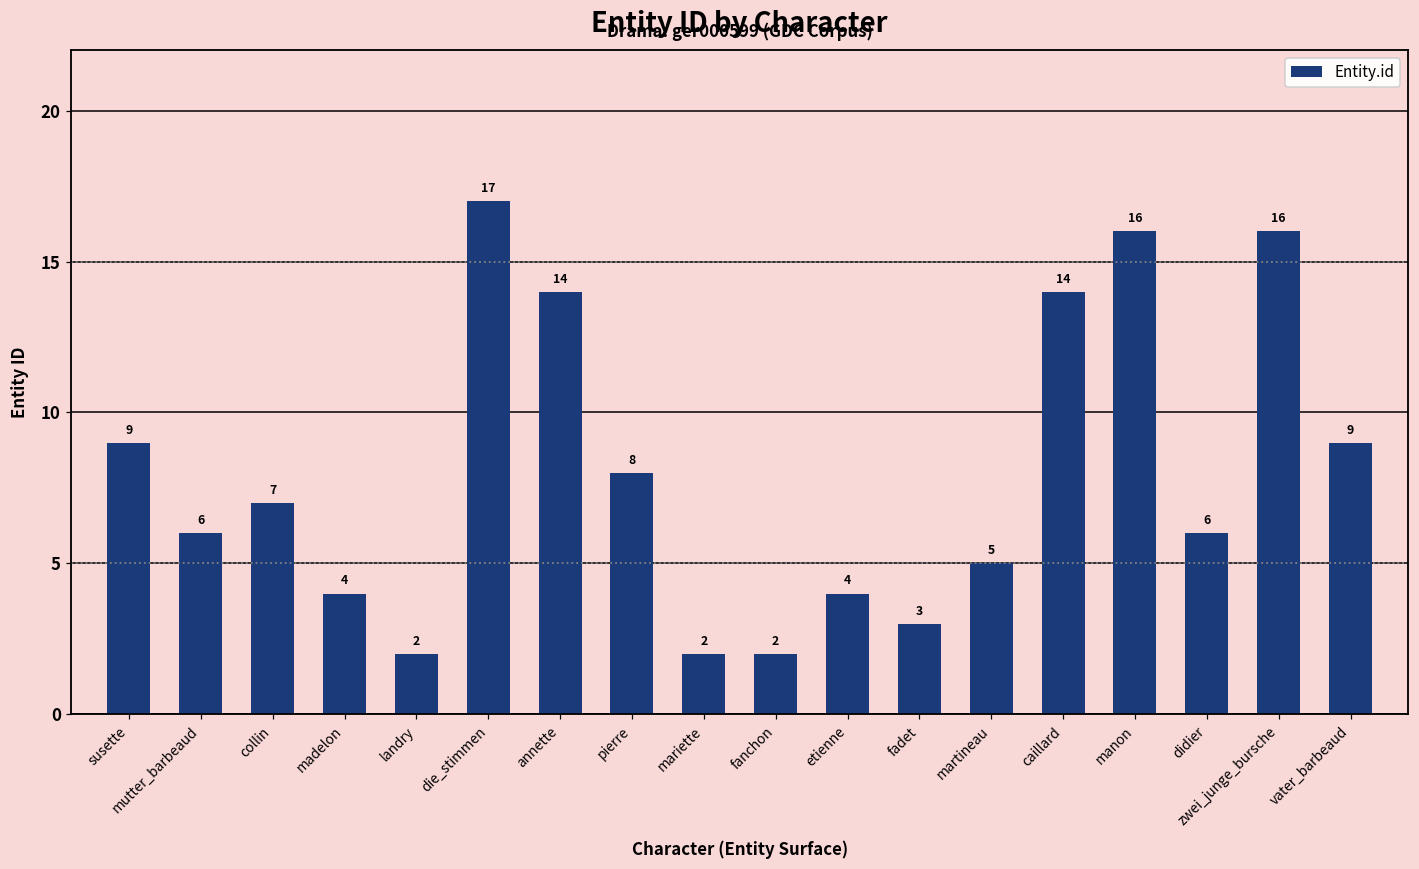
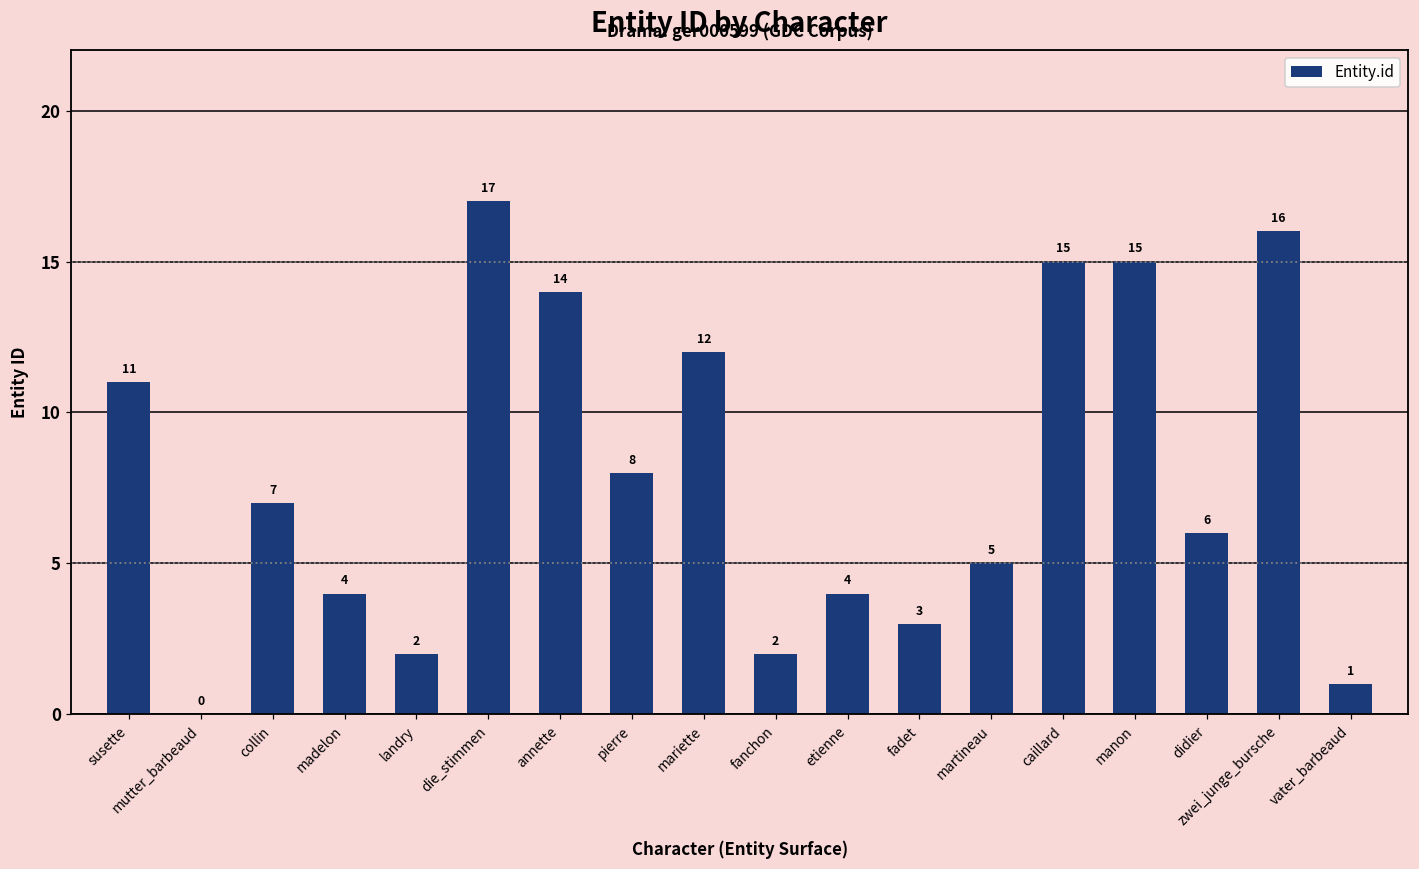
  {
-   "susette": 9,
-   "mutter_barbeaud": 6,
+   "susette": 11,
+   "mutter_barbeaud": 0,
    "collin": 7,
    "madelon": 4,
    "landry": 2,
    "die_stimmen": 17,
    "annette": 14,
    "pierre": 8,
-   "mariette": 2,
+   "mariette": 12,
    "fanchon": 2,
    "etienne": 4,
    "fadet": 3,
    "martineau": 5,
-   "caillard": 14,
-   "manon": 16,
+   "caillard": 15,
+   "manon": 15,
    "didier": 6,
    "zwei_junge_bursche": 16,
-   "vater_barbeaud": 9
+   "vater_barbeaud": 1
  }
